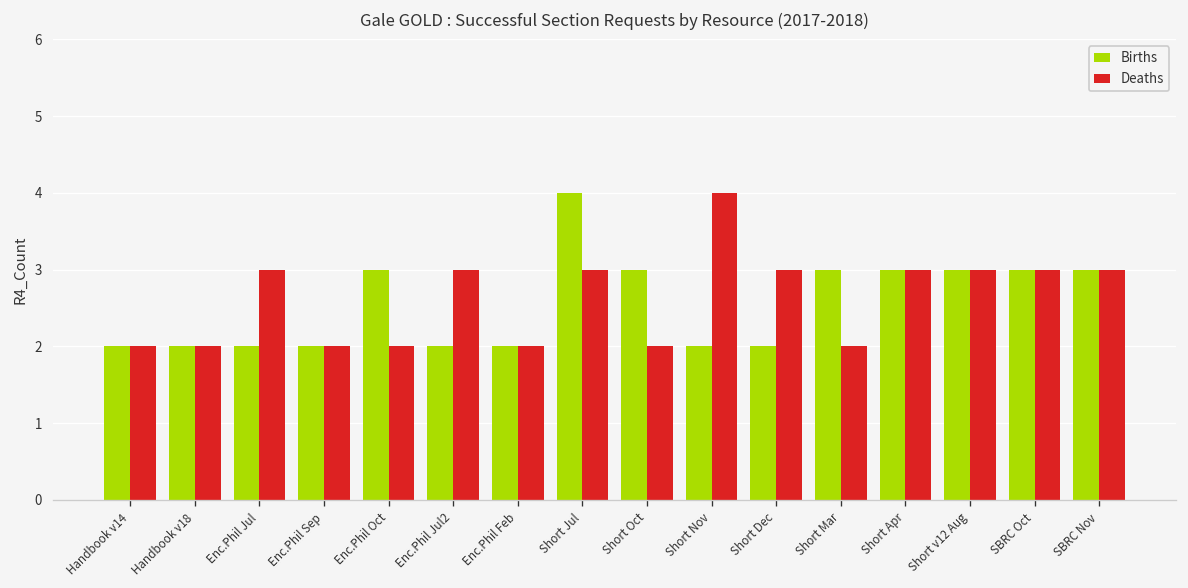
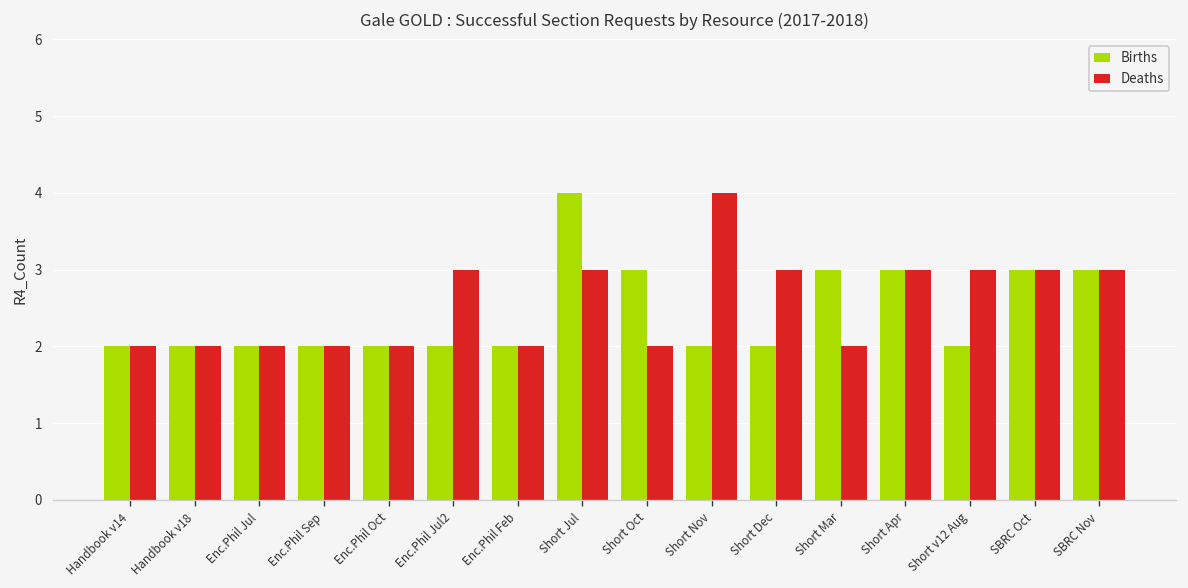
  {
    "Births": {
      "Handbook v14": 2,
      "Handbook v18": 2,
      "Enc.Phil Jul": 2,
      "Enc.Phil Sep": 2,
-     "Enc.Phil Oct": 3,
+     "Enc.Phil Oct": 2,
      "Enc.Phil Jul2": 2,
      "Enc.Phil Feb": 2,
      "Short Jul": 4,
      "Short Oct": 3,
      "Short Nov": 2,
      "Short Dec": 2,
      "Short Mar": 3,
      "Short Apr": 3,
-     "Short v12 Aug": 3,
+     "Short v12 Aug": 2,
      "SBRC Oct": 3,
      "SBRC Nov": 3
    },
    "Deaths": {
      "Handbook v14": 2,
      "Handbook v18": 2,
-     "Enc.Phil Jul": 3,
+     "Enc.Phil Jul": 2,
      "Enc.Phil Sep": 2,
      "Enc.Phil Oct": 2,
      "Enc.Phil Jul2": 3,
      "Enc.Phil Feb": 2,
      "Short Jul": 3,
      "Short Oct": 2,
      "Short Nov": 4,
      "Short Dec": 3,
      "Short Mar": 2,
      "Short Apr": 3,
      "Short v12 Aug": 3,
      "SBRC Oct": 3,
      "SBRC Nov": 3
    }
  }
